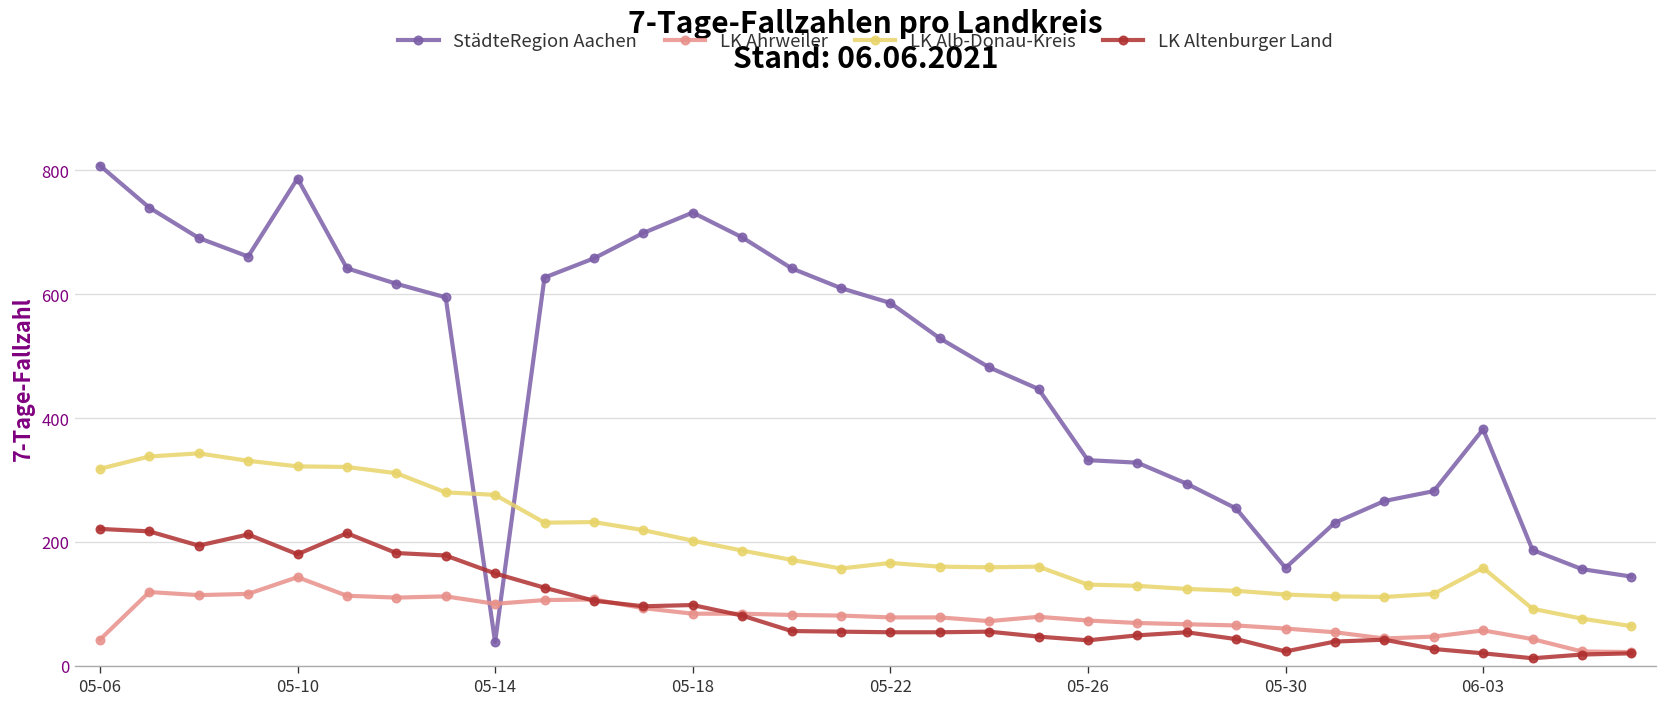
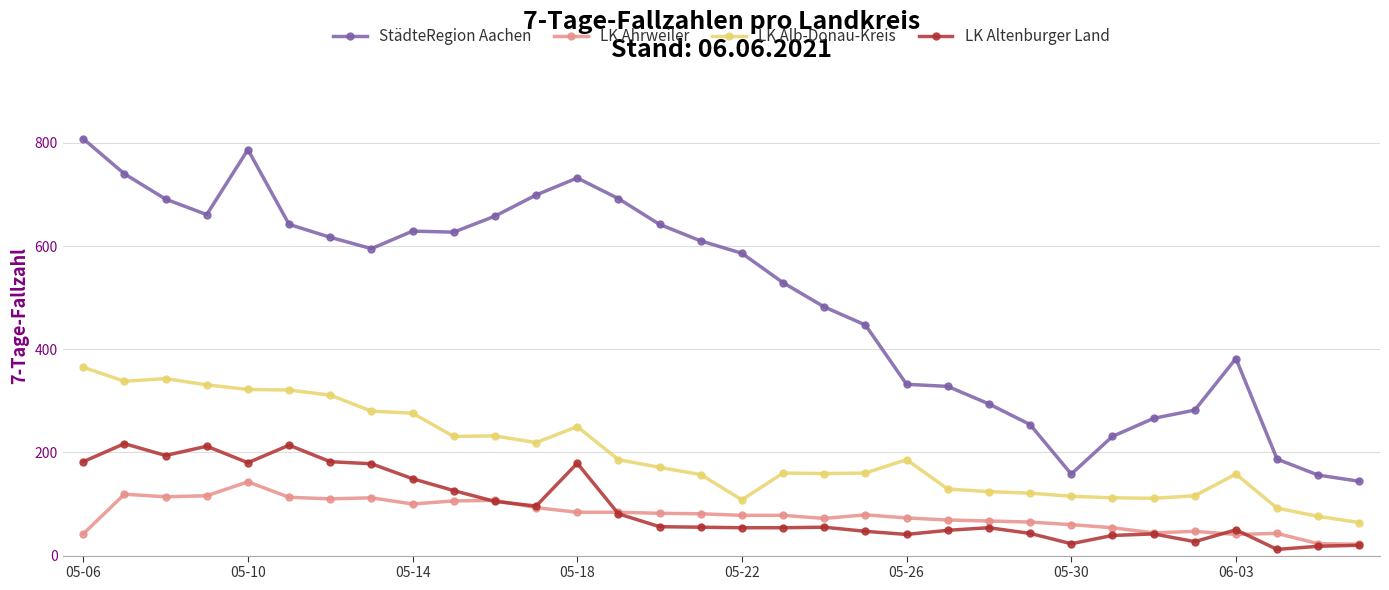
  {
    "StädteRegion Aachen": {
      "05-06": 810,
      "05-10": 790,
-     "05-14": 40,
+     "05-14": 630,
      "05-18": 730,
      "05-22": 590,
      "05-26": 330,
      "05-30": 160,
      "06-03": 380
    },
    "LK Ahrweiler": {
      "05-06": 40,
      "05-10": 140,
      "05-14": 100,
      "05-18": 80,
      "05-22": 80,
      "05-26": 70,
      "05-30": 60,
-     "06-03": 60
+     "06-03": 40
    },
    "LK Alb-Donau-Kreis": {
-     "05-06": 320,
+     "05-06": 370,
      "05-10": 320,
      "05-14": 280,
-     "05-18": 200,
-     "05-22": 170,
-     "05-26": 130,
+     "05-18": 250,
+     "05-22": 110,
+     "05-26": 190,
      "05-30": 120,
      "06-03": 160
    },
    "LK Altenburger Land": {
-     "05-06": 220,
+     "05-06": 180,
      "05-10": 180,
      "05-14": 150,
-     "05-18": 100,
+     "05-18": 180,
      "05-22": 50,
      "05-26": 40,
      "05-30": 20,
-     "06-03": 20
+     "06-03": 50
    }
  }
